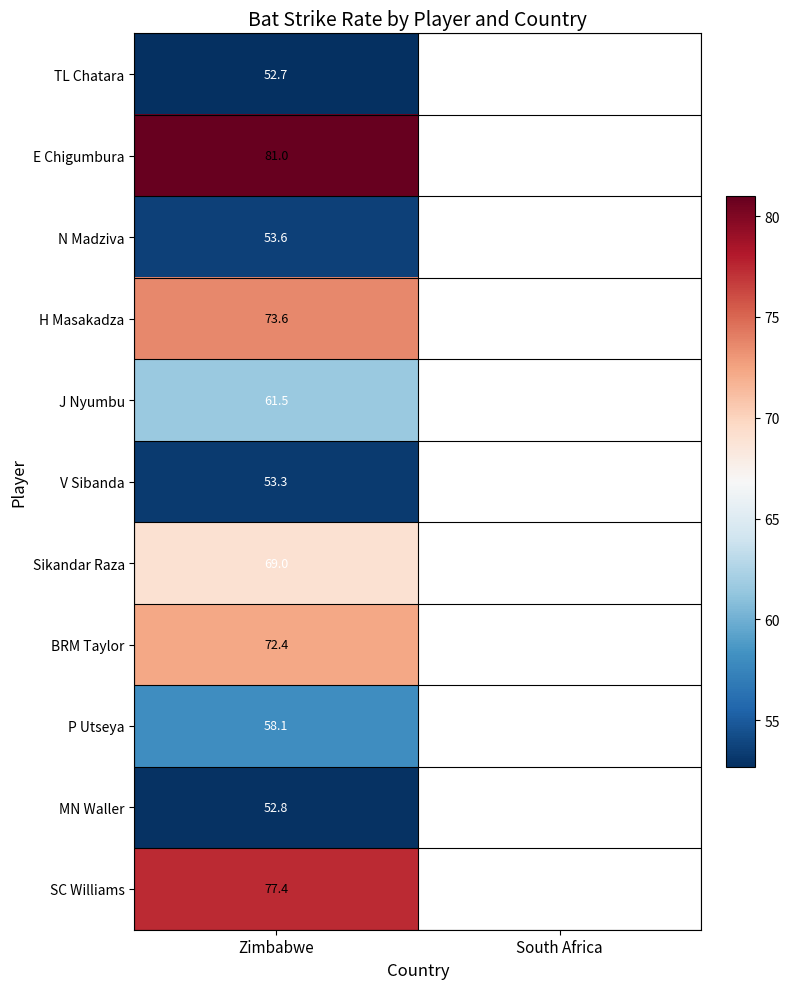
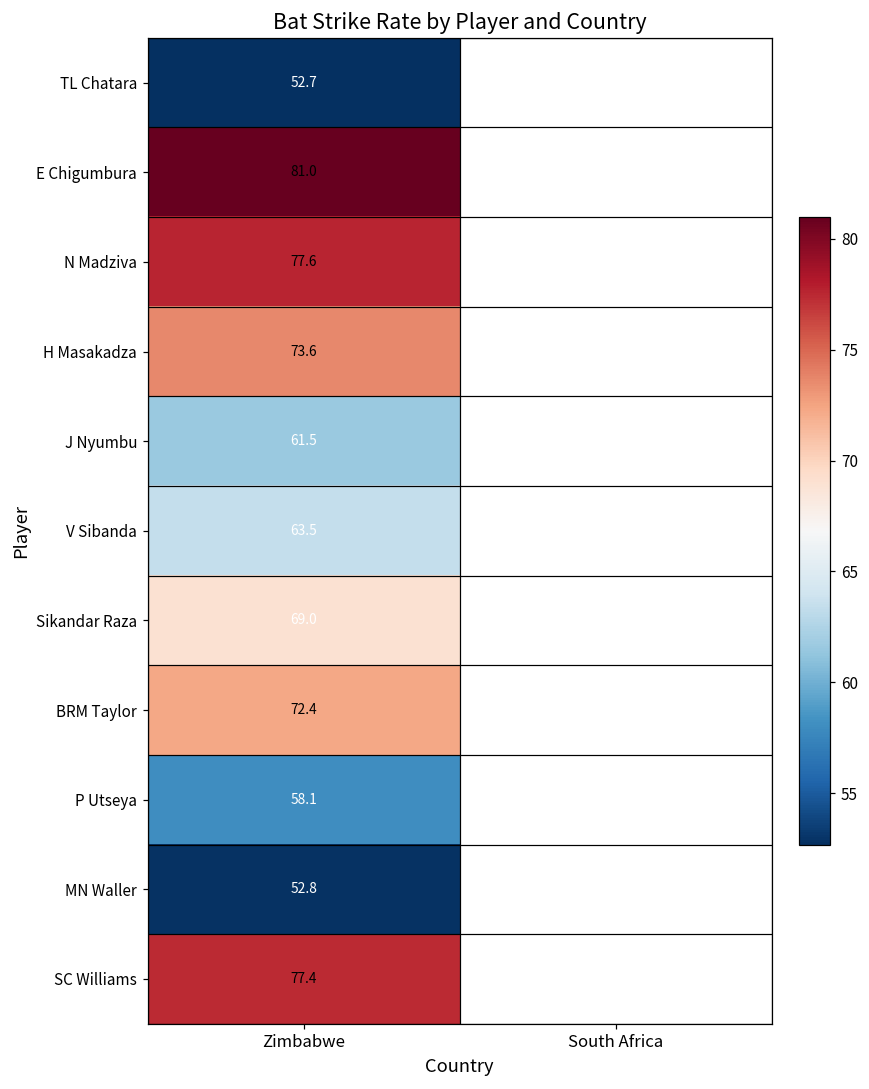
  {
    "TL Chatara": {
      "Zimbabwe": 52.7
    },
    "E Chigumbura": {
      "Zimbabwe": 81.0
    },
    "N Madziva": {
-     "Zimbabwe": 53.6
+     "Zimbabwe": 77.6
    },
    "H Masakadza": {
      "Zimbabwe": 73.6
    },
    "J Nyumbu": {
      "Zimbabwe": 61.5
    },
    "V Sibanda": {
-     "Zimbabwe": 53.3
+     "Zimbabwe": 63.5
    },
    "BRM Taylor": {
      "Zimbabwe": 72.4
    },
    "P Utseya": {
      "Zimbabwe": 58.1
    },
    "MN Waller": {
      "Zimbabwe": 52.8
    },
    "SC Williams": {
      "Zimbabwe": 77.4
    }
  }
